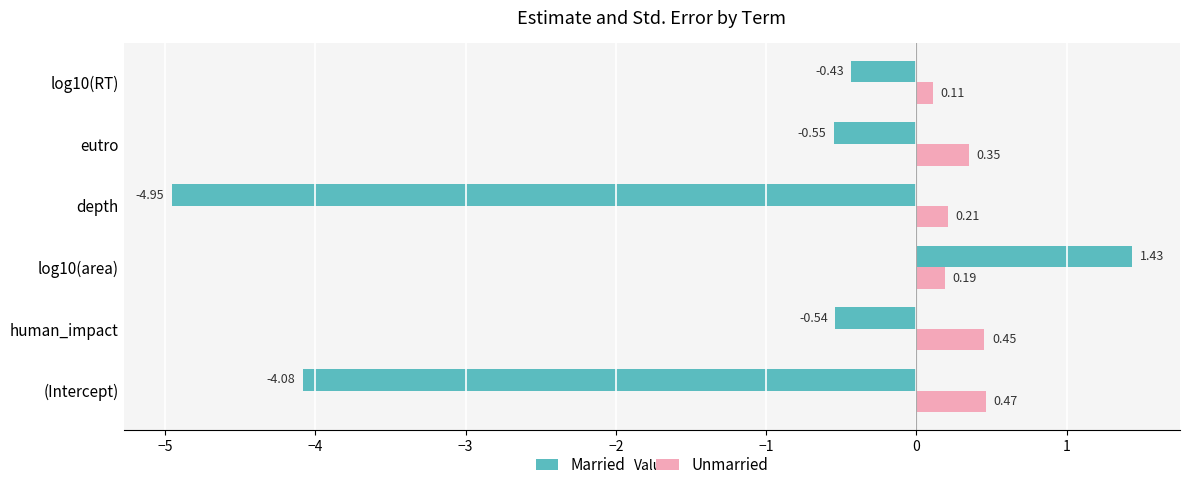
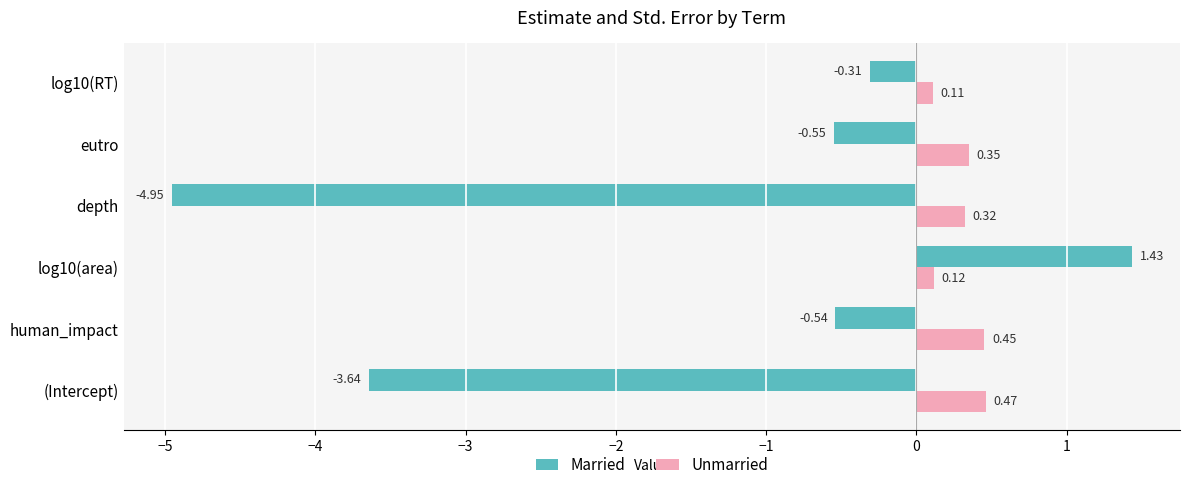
  {
    "Married": {
-     "log10(RT)": -0.43,
+     "log10(RT)": -0.31,
      "eutro": -0.55,
      "depth": -4.95,
      "log10(area)": 1.43,
      "human_impact": -0.54,
-     "(Intercept)": -4.08
+     "(Intercept)": -3.64
    },
    "Unmarried": {
      "log10(RT)": 0.11,
      "eutro": 0.35,
-     "depth": 0.21,
-     "log10(area)": 0.19,
+     "depth": 0.32,
+     "log10(area)": 0.12,
      "human_impact": 0.45,
      "(Intercept)": 0.47
    }
  }
